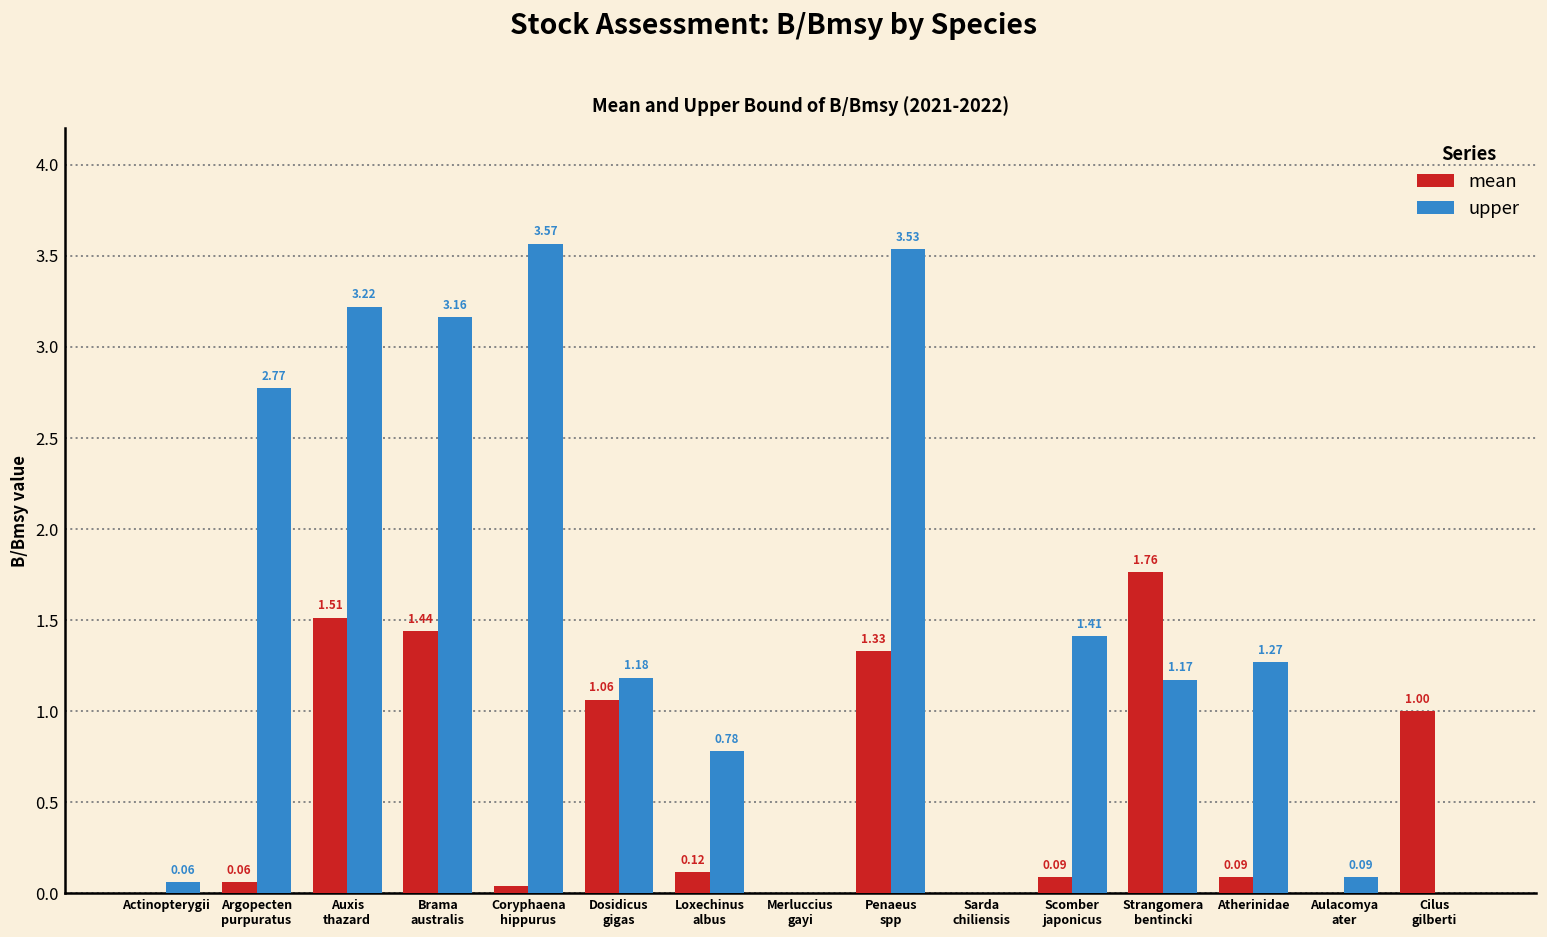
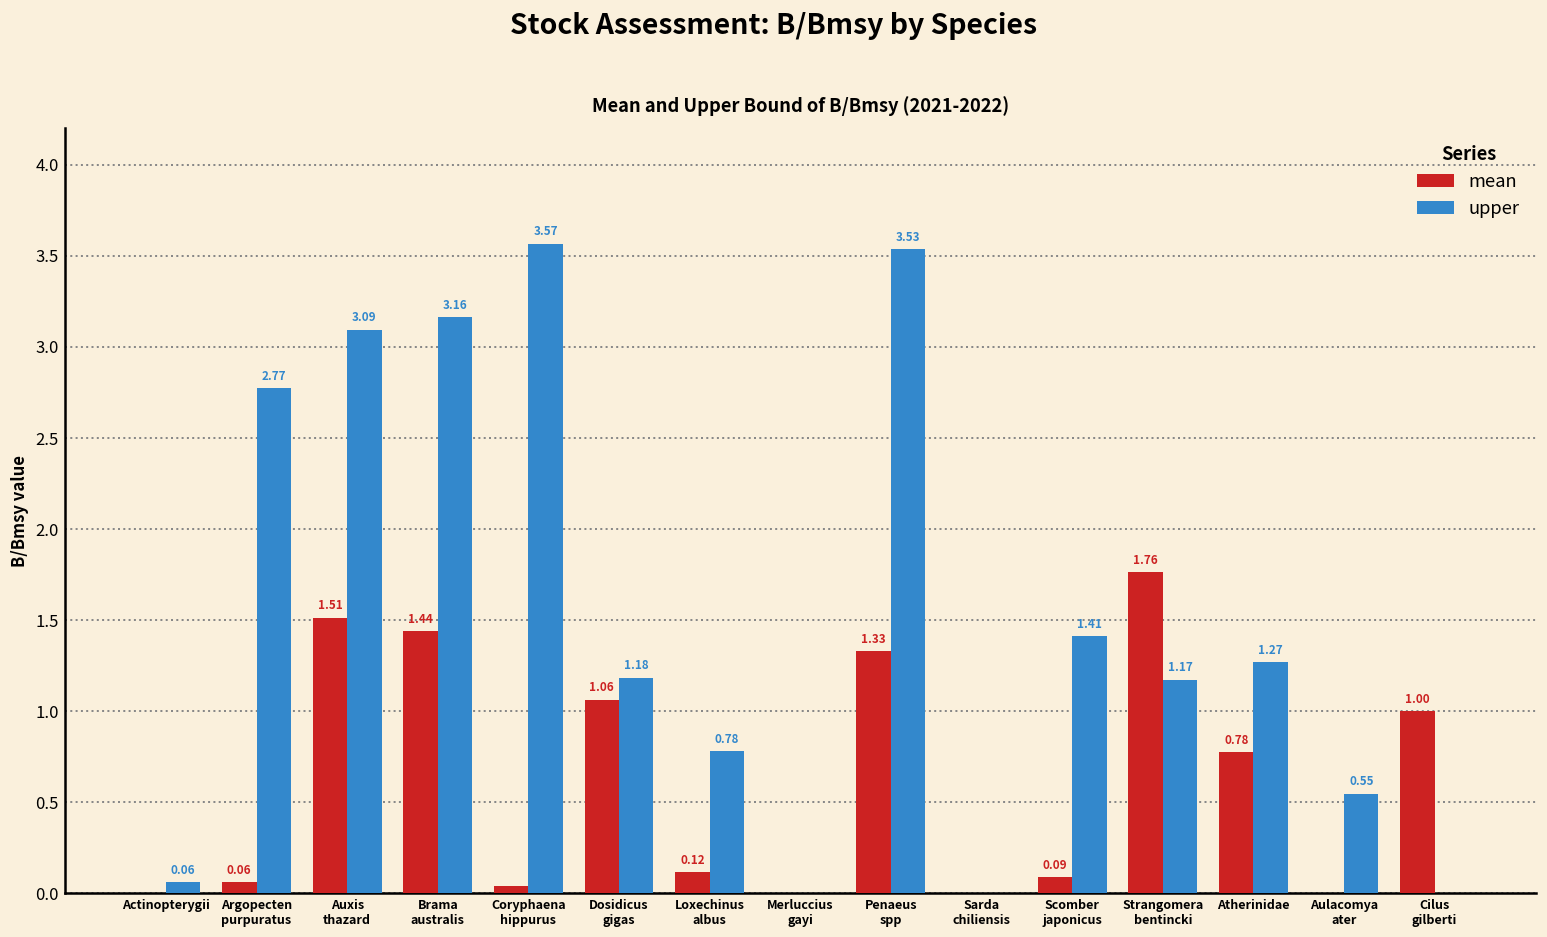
  {
    "mean": {
      "Argopecten purpuratus": 0.06,
      "Auxis thazard": 1.51,
      "Brama australis": 1.44,
      "Dosidicus gigas": 1.06,
      "Loxechinus albus": 0.12,
      "Penaeus spp": 1.33,
      "Scomber japonicus": 0.09,
      "Strangomera bentincki": 1.76,
-     "Atherinidae": 0.09,
+     "Atherinidae": 0.78,
      "Cilus gilberti": 1.00
    },
    "upper": {
      "Actinopterygii": 0.06,
      "Argopecten purpuratus": 2.77,
-     "Auxis thazard": 3.22,
+     "Auxis thazard": 3.09,
      "Brama australis": 3.16,
      "Coryphaena hippurus": 3.57,
      "Dosidicus gigas": 1.18,
      "Loxechinus albus": 0.78,
      "Penaeus spp": 3.53,
      "Scomber japonicus": 1.41,
      "Strangomera bentincki": 1.17,
      "Atherinidae": 1.27,
-     "Aulacomya ater": 0.09
+     "Aulacomya ater": 0.55
    }
  }
